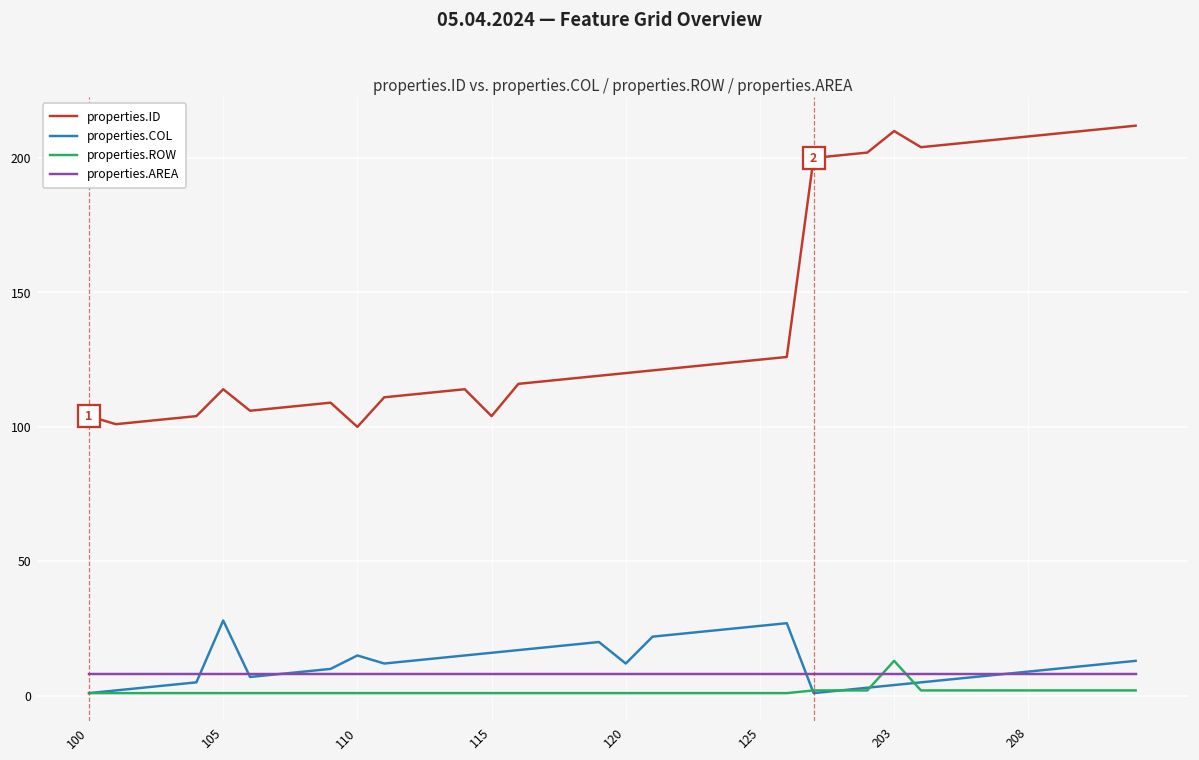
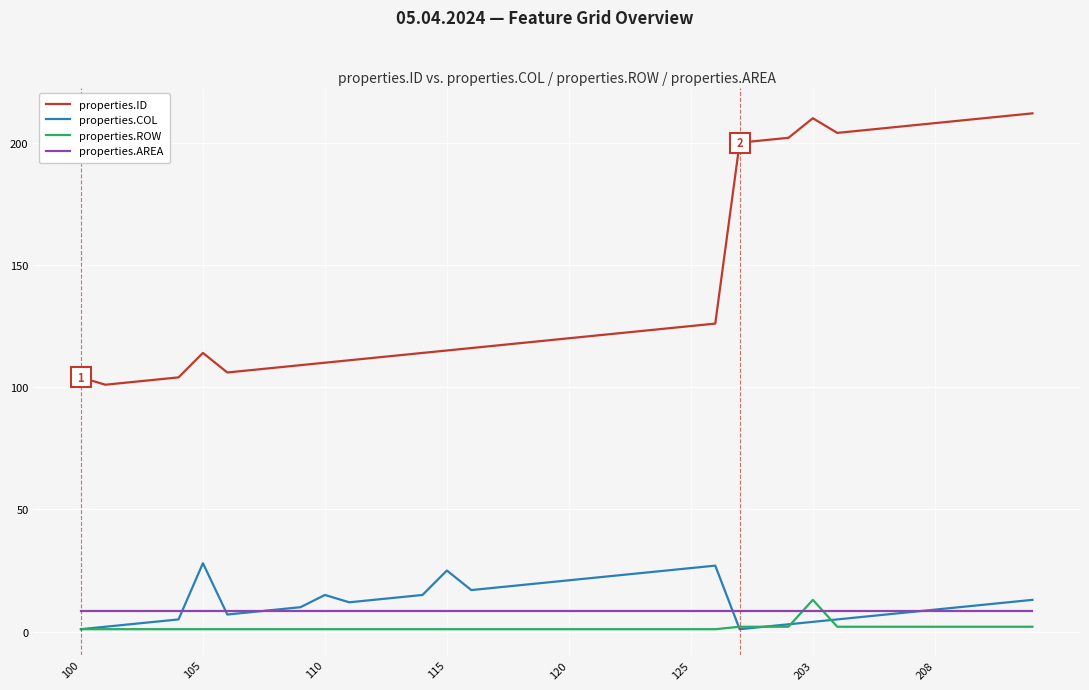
  {
    "properties.ID": {
      "105": 114,
-     "110": 100,
-     "115": 104,
+     "110": 110,
+     "115": 115,
      "120": 120,
      "125": 125,
      "203": 210,
      "208": 208
    },
    "properties.COL": {
      "105": 28,
      "110": 15,
-     "115": 16,
-     "120": 12,
+     "115": 25,
+     "120": 21,
      "125": 26,
      "203": 4
    },
    "properties.ROW": {
      "105": 1,
      "110": 1,
      "115": 1,
      "120": 1,
      "125": 1,
      "203": 13,
      "208": 2
    },
    "properties.AREA": {
      "100": 8,
      "105": 8,
      "110": 8,
      "115": 8,
      "120": 8,
      "125": 8,
      "203": 8
    }
  }
